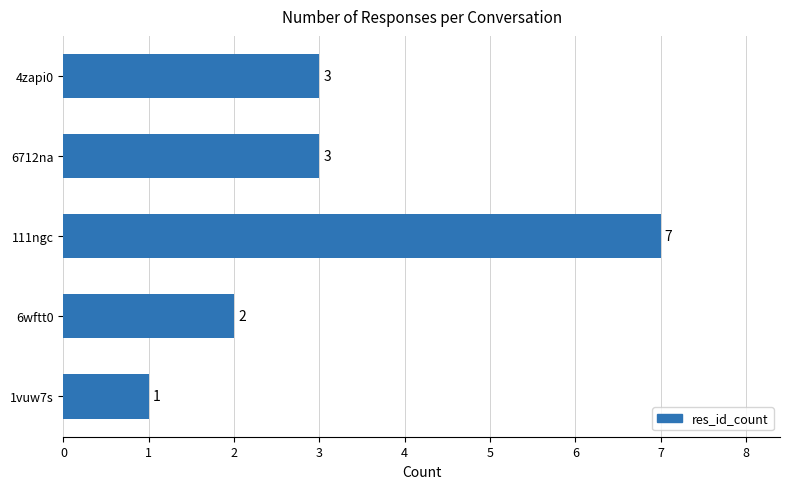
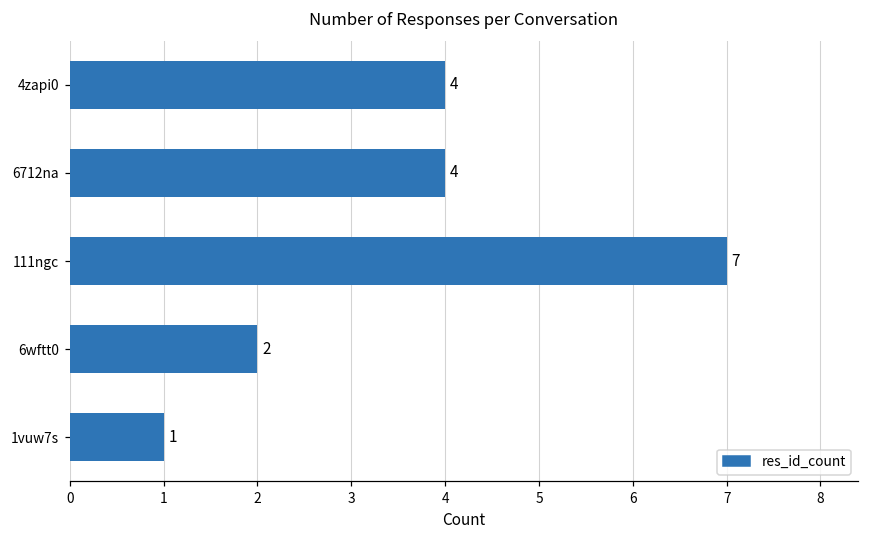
  {
-   "4zapi0": 3,
-   "6712na": 3,
+   "4zapi0": 4,
+   "6712na": 4,
    "111ngc": 7,
    "6wftt0": 2,
    "1vuw7s": 1
  }
